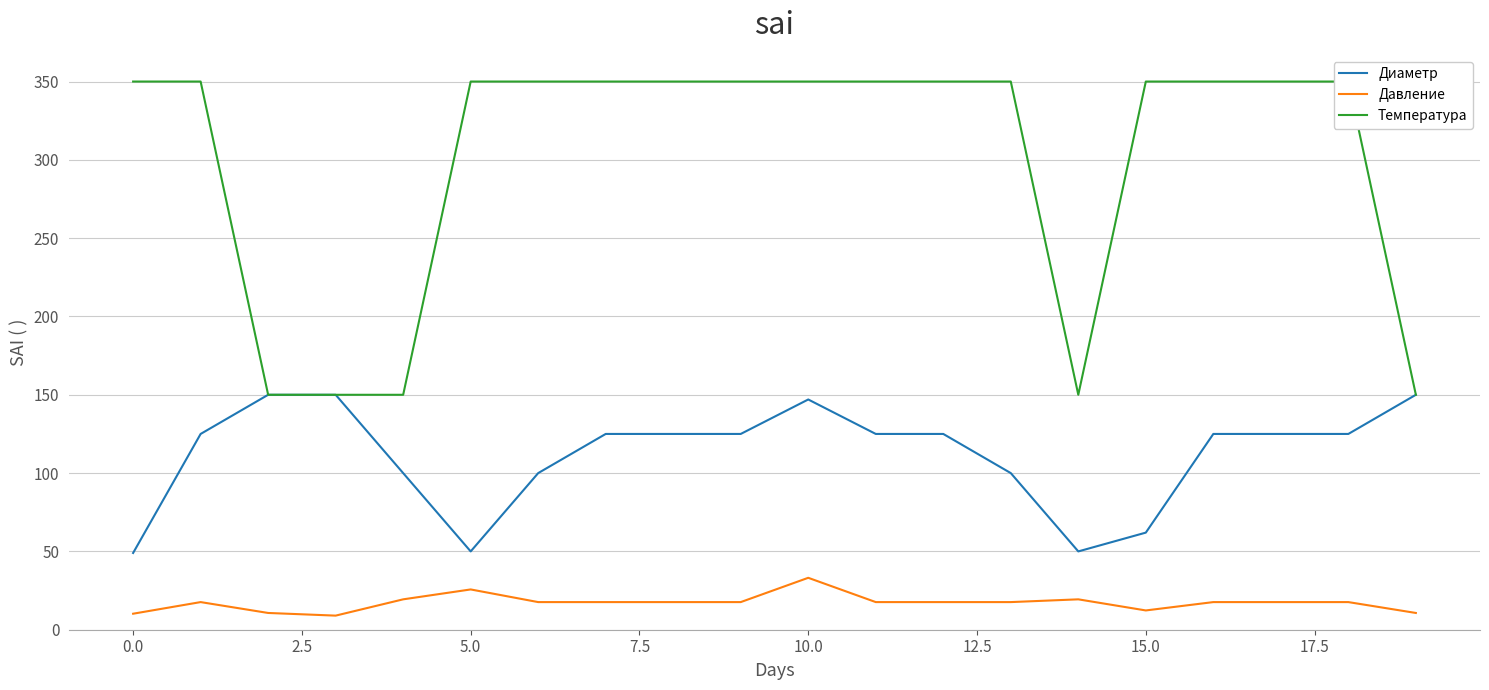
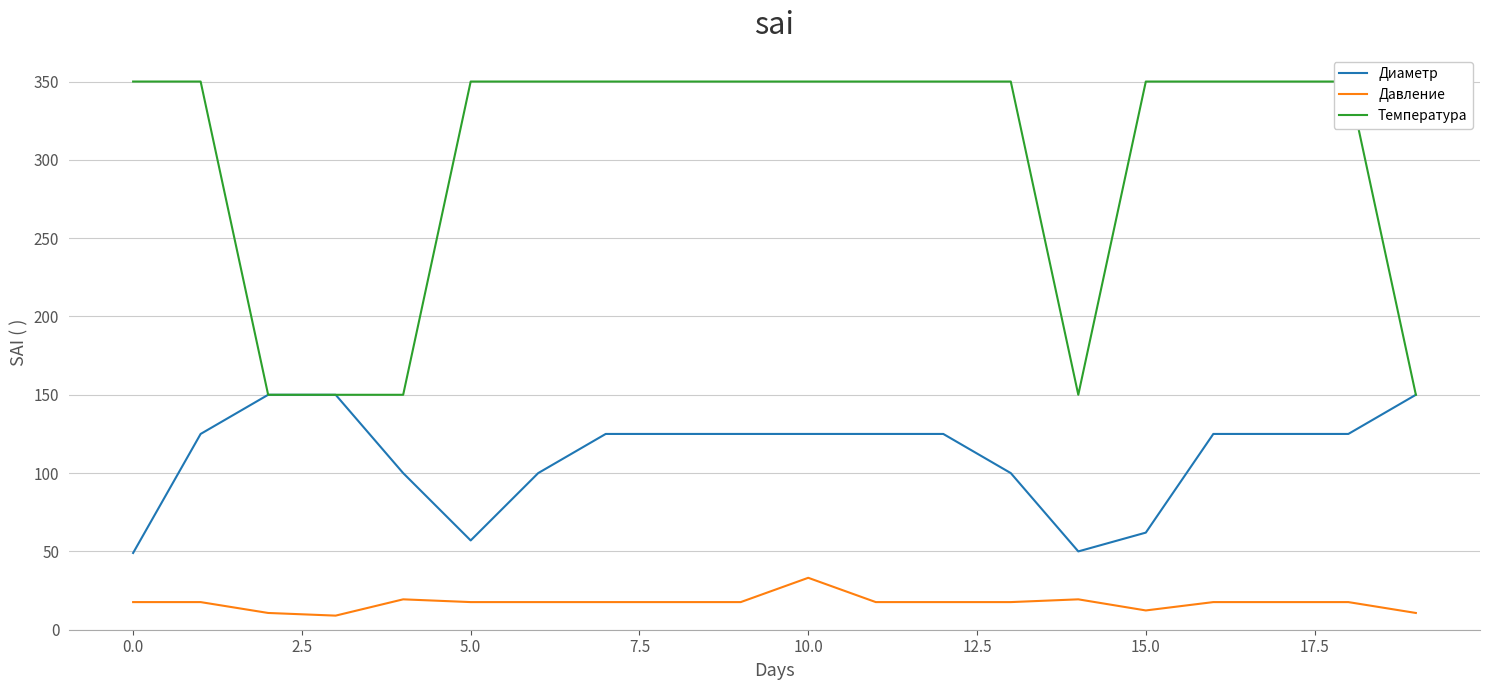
  {
    "Диаметр": {
      "0.0": 49,
-     "5.0": 50,
-     "10.0": 147,
+     "5.0": 57,
+     "10.0": 125,
      "15.0": 62
    },
    "Давление": {
-     "0.0": 10,
-     "5.0": 26,
+     "0.0": 18,
+     "5.0": 18,
      "10.0": 33,
      "15.0": 12
    },
    "Температура": {
      "0.0": 350,
      "5.0": 350,
      "10.0": 350,
      "15.0": 350
    }
  }
